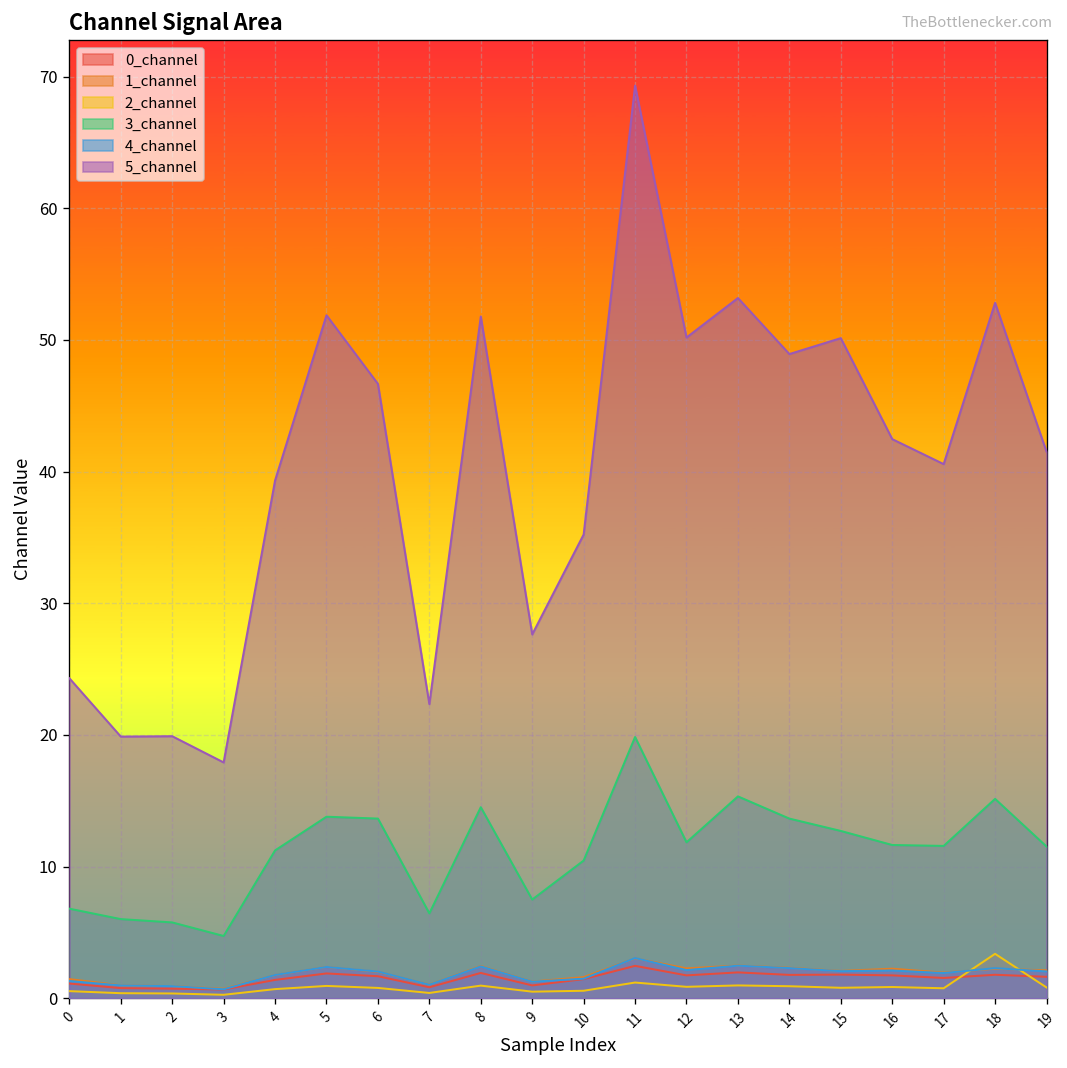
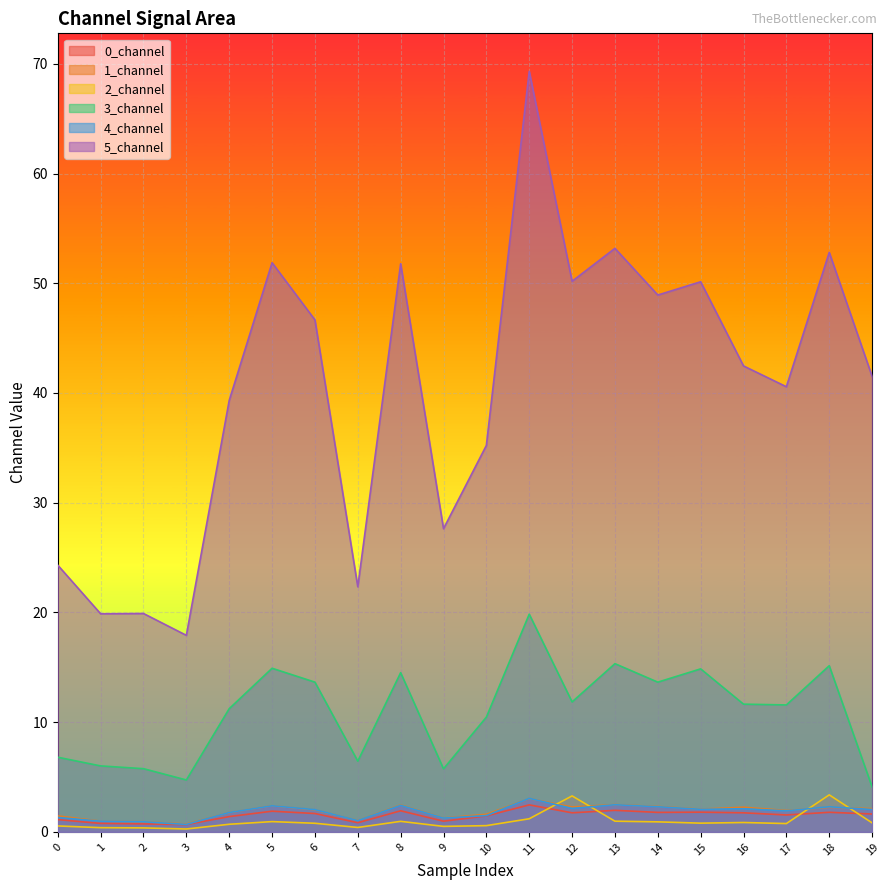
  {
    "2_channel": {
      "0": 0.5,
      "1": 0.4,
      "2": 0.4,
      "3": 0.3,
      "4": 0.7,
      "5": 0.9,
      "6": 0.8,
      "7": 0.4,
      "8": 1.0,
      "9": 0.5,
      "10": 0.6,
      "11": 1.2,
-     "12": 0.9,
+     "12": 3.3,
      "13": 1.0,
      "14": 0.9,
      "15": 0.8,
      "16": 0.9,
      "17": 0.8,
      "18": 3.4,
      "19": 0.8
    },
    "3_channel": {
      "0": 6.8,
      "1": 6.0,
      "2": 5.8,
      "3": 4.7,
      "4": 11.2,
-     "5": 13.8,
+     "5": 14.9,
      "6": 13.6,
      "7": 6.4,
      "8": 14.5,
-     "9": 7.5,
+     "9": 5.7,
      "10": 10.5,
      "11": 19.8,
      "12": 11.8,
      "13": 15.3,
      "14": 13.6,
-     "15": 12.7,
+     "15": 14.9,
      "16": 11.6,
      "17": 11.6,
      "18": 15.1,
-     "19": 11.5
+     "19": 4.1
    },
    "5_channel": {
      "0": 24.3,
      "1": 19.9,
      "2": 19.9,
      "3": 17.9,
      "4": 39.3,
      "5": 51.9,
      "6": 46.7,
      "7": 22.3,
      "8": 51.8,
      "9": 27.6,
      "10": 35.2,
      "11": 69.3,
      "12": 50.2,
      "13": 53.2,
      "14": 48.9,
      "15": 50.1,
      "16": 42.5,
      "17": 40.6,
      "18": 52.8,
      "19": 41.5
    }
  }
